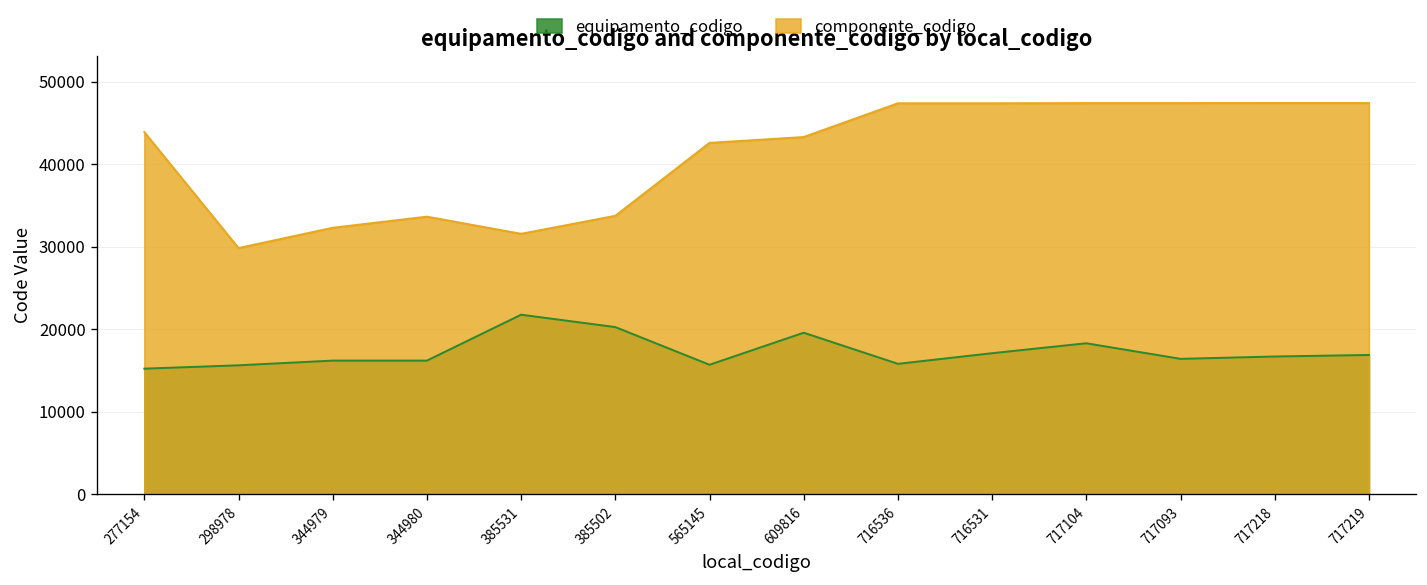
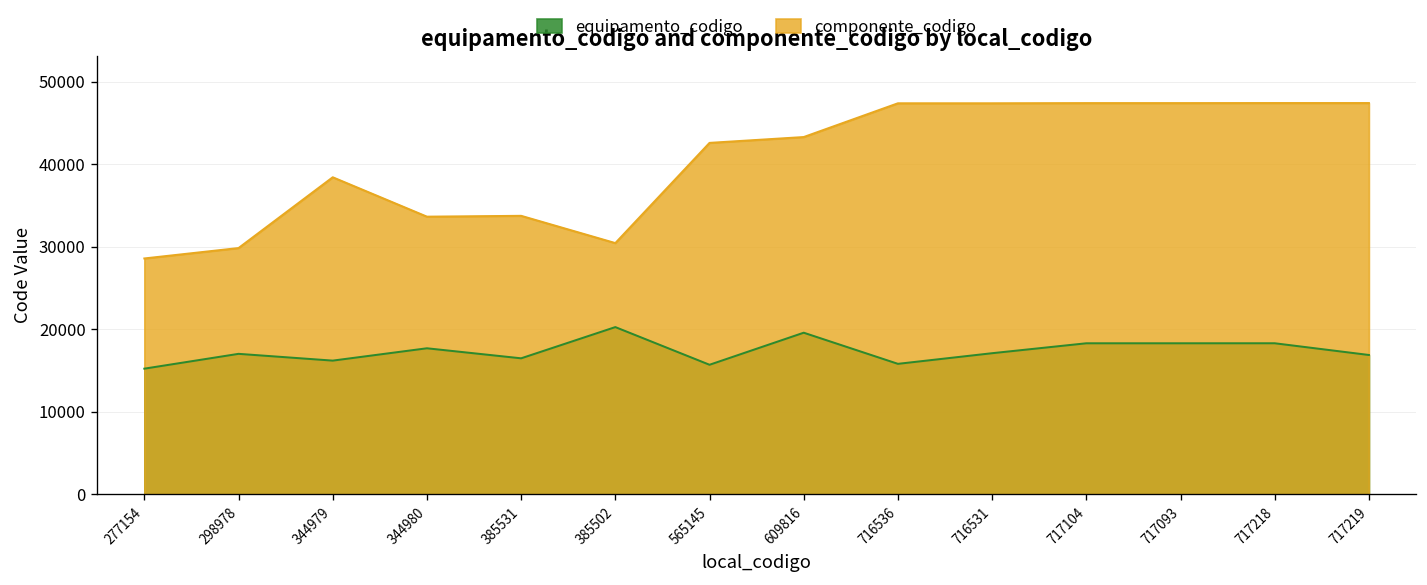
  {
    "equipamento_codigo": {
      "277154": 15000,
-     "298978": 16000,
+     "298978": 17000,
      "344979": 16000,
-     "344980": 16000,
-     "385531": 22000,
+     "344980": 18000,
+     "385531": 16000,
      "385502": 20000,
      "565145": 16000,
      "609816": 20000,
      "716536": 16000,
      "716531": 17000,
      "717104": 18000,
-     "717093": 16000,
-     "717218": 17000,
+     "717093": 18000,
+     "717218": 18000,
      "717219": 17000
    },
    "componente_codigo": {
-     "277154": 44000,
+     "277154": 29000,
      "298978": 30000,
-     "344979": 32000,
+     "344979": 38000,
      "344980": 34000,
-     "385531": 32000,
-     "385502": 34000,
+     "385531": 34000,
+     "385502": 30000,
      "565145": 43000,
      "609816": 43000,
      "716536": 47000,
      "716531": 47000,
      "717104": 47000,
      "717093": 47000,
      "717218": 47000,
      "717219": 47000
    }
  }
